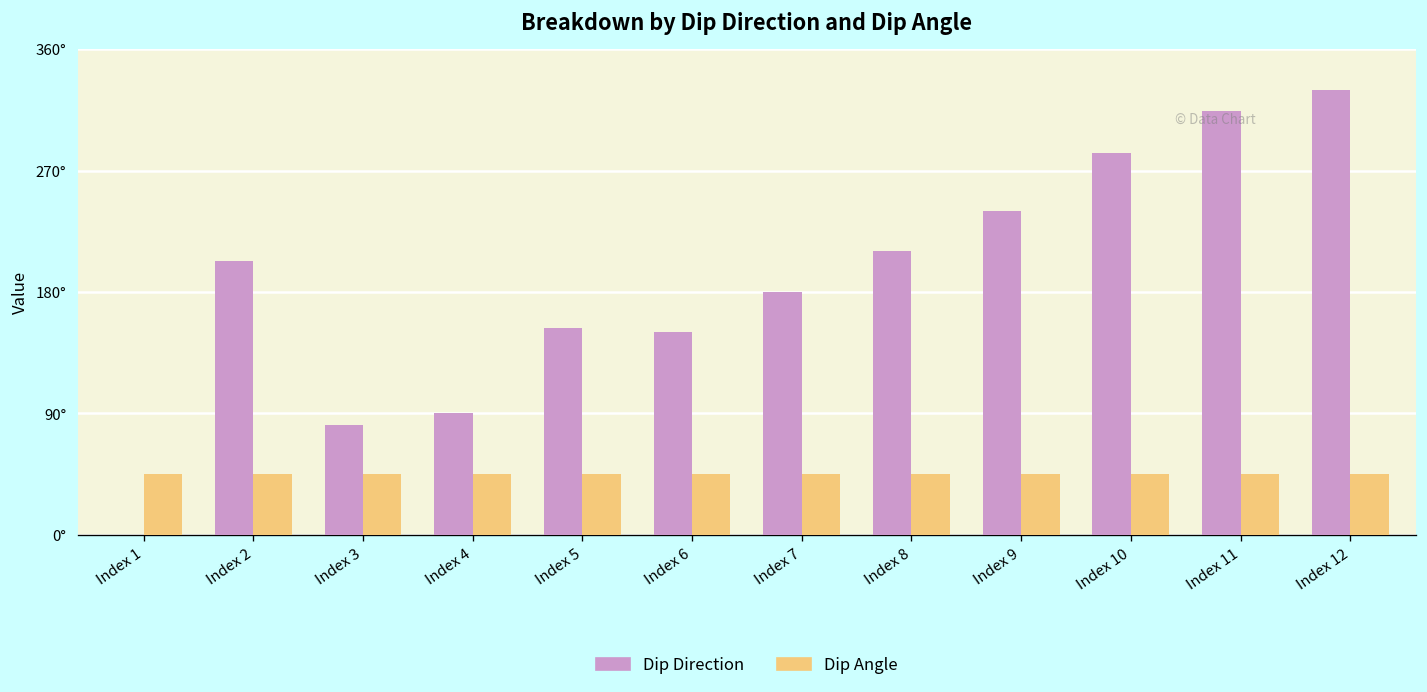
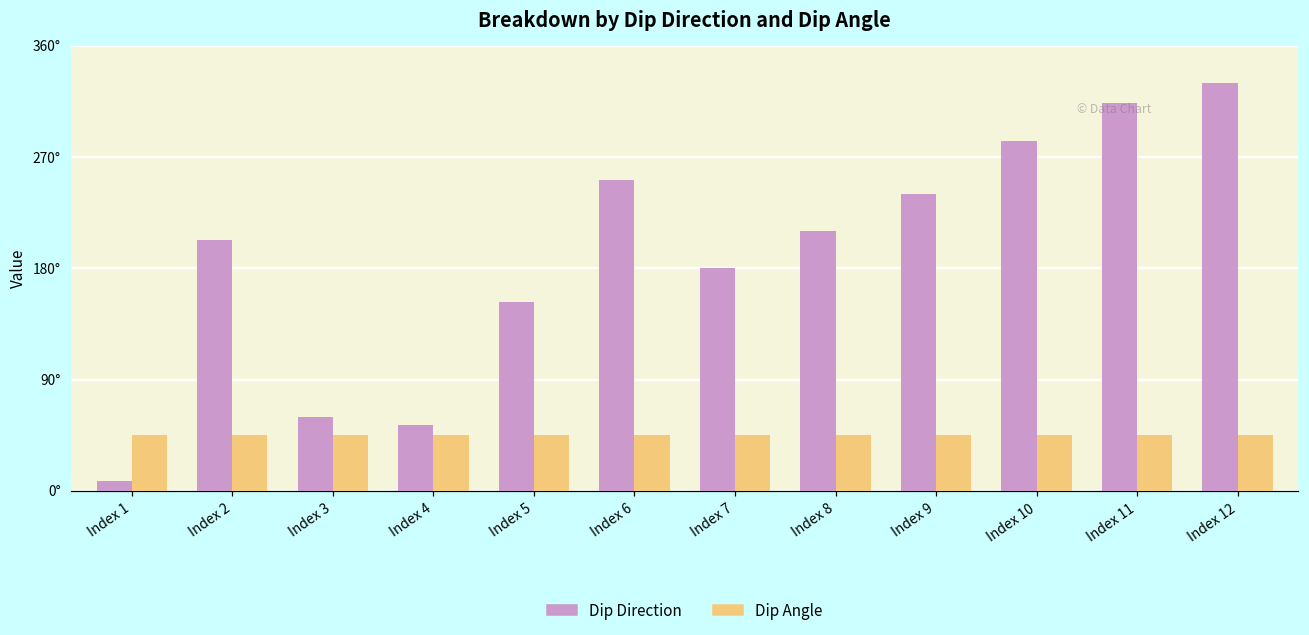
  {
    "Dip Direction": {
-     "Index 1": "0°",
+     "Index 1": "8°",
      "Index 2": "203°",
-     "Index 3": "81°",
-     "Index 4": "90°",
+     "Index 3": "60°",
+     "Index 4": "53°",
      "Index 5": "153°",
-     "Index 6": "150°",
+     "Index 6": "251°",
      "Index 7": "180°",
      "Index 8": "210°",
      "Index 9": "240°",
      "Index 10": "283°",
      "Index 11": "314°",
      "Index 12": "330°"
    },
    "Dip Angle": {
      "Index 1": "45°",
      "Index 2": "45°",
      "Index 3": "45°",
      "Index 4": "45°",
      "Index 5": "45°",
      "Index 6": "45°",
      "Index 7": "45°",
      "Index 8": "45°",
      "Index 9": "45°",
      "Index 10": "45°",
      "Index 11": "45°",
      "Index 12": "45°"
    }
  }
